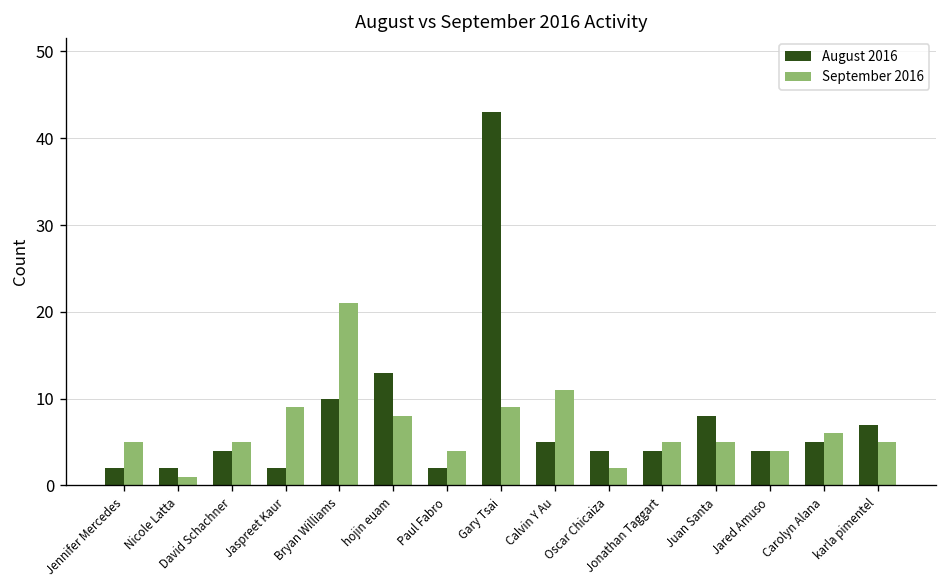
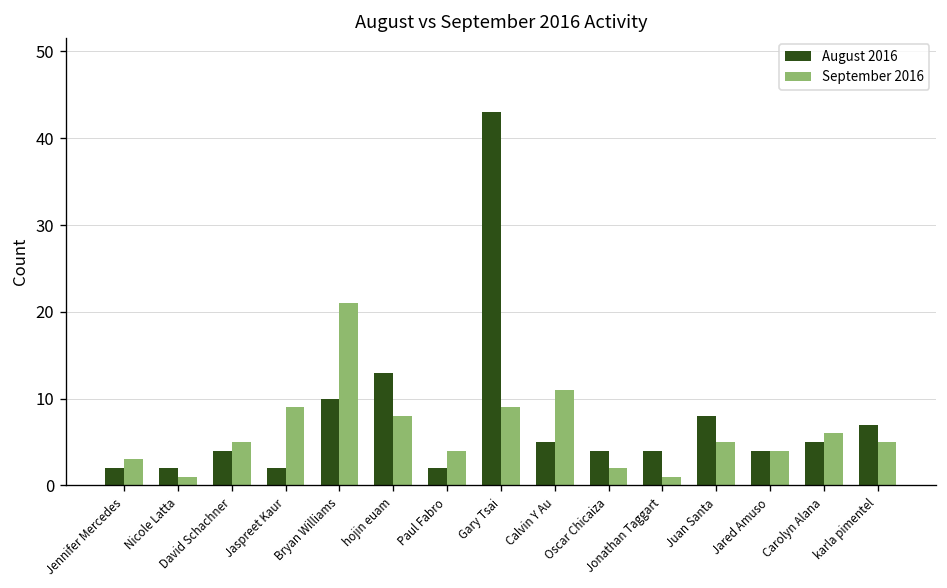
  {
    "August 2016": {
      "Jennifer Mercedes": 2,
      "Nicole Latta": 2,
      "David Schachner": 4,
      "Jaspreet Kaur": 2,
      "Bryan Williams": 10,
      "hojin euam": 13,
      "Paul Fabro": 2,
      "Gary Tsai": 43,
      "Calvin Y Au": 5,
      "Oscar Chicaiza": 4,
      "Jonathan Taggart": 4,
      "Juan Santa": 8,
      "Jared Amuso": 4,
      "Carolyn Alana": 5,
      "karla pimentel": 7
    },
    "September 2016": {
-     "Jennifer Mercedes": 5,
+     "Jennifer Mercedes": 3,
      "Nicole Latta": 1,
      "David Schachner": 5,
      "Jaspreet Kaur": 9,
      "Bryan Williams": 21,
      "hojin euam": 8,
      "Paul Fabro": 4,
      "Gary Tsai": 9,
      "Calvin Y Au": 11,
      "Oscar Chicaiza": 2,
-     "Jonathan Taggart": 5,
+     "Jonathan Taggart": 1,
      "Juan Santa": 5,
      "Jared Amuso": 4,
      "Carolyn Alana": 6,
      "karla pimentel": 5
    }
  }
